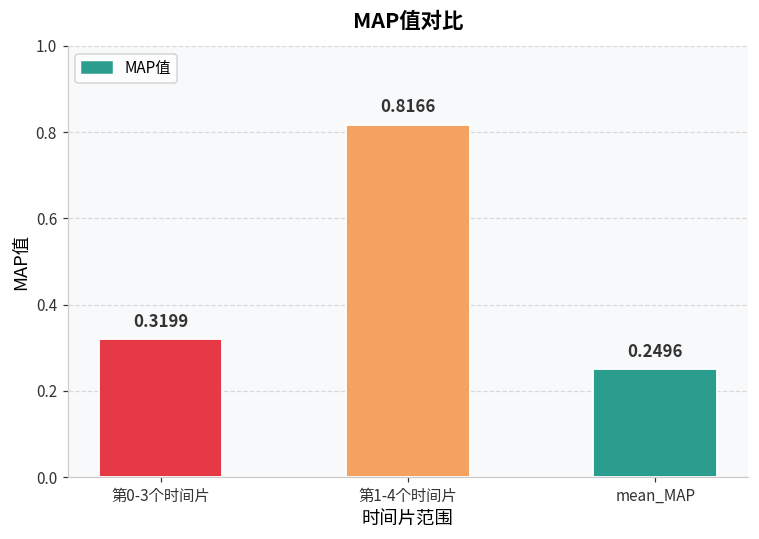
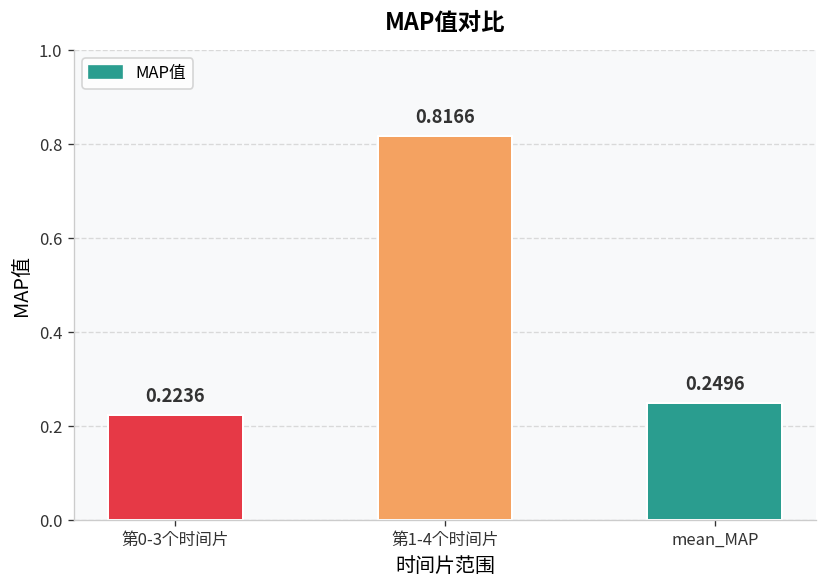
  {
-   "第0-3个时间片": 0.3199,
+   "第0-3个时间片": 0.2236,
    "第1-4个时间片": 0.8166,
    "mean_MAP": 0.2496
  }
